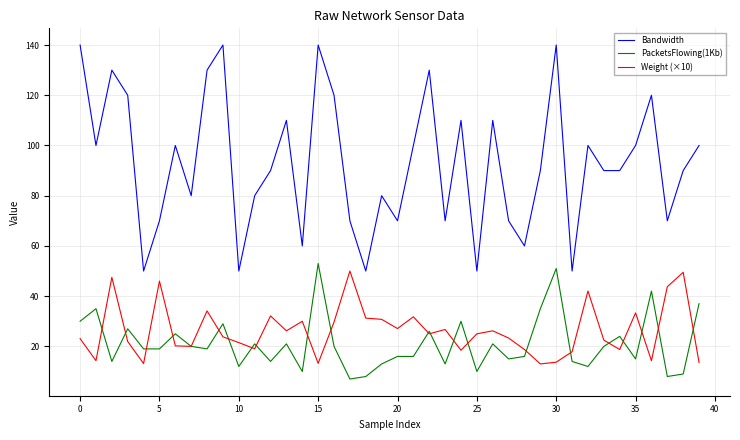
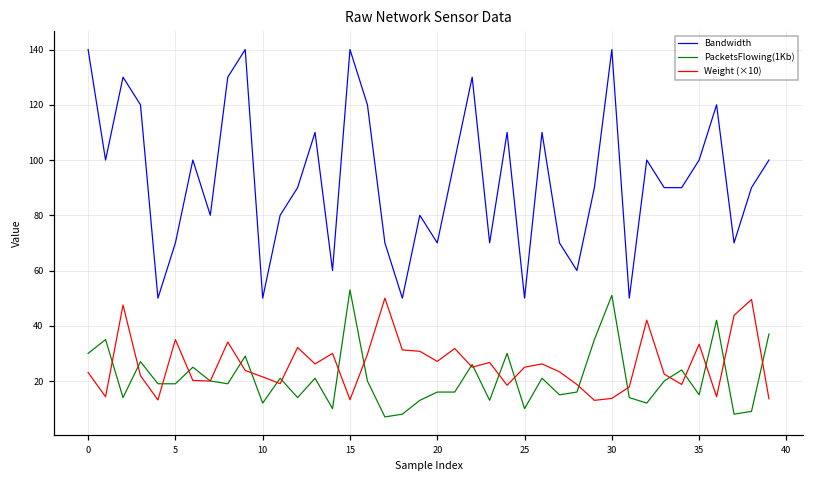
  {
    "Bandwidth": {
      "0": 140,
      "5": 70,
      "10": 50,
      "15": 140,
      "20": 70,
      "25": 50,
      "30": 140,
      "35": 100
    },
    "PacketsFlowing(1Kb)": {
      "0": 30,
      "5": 19,
      "10": 12,
      "15": 53,
      "20": 16,
      "25": 10,
      "30": 51,
      "35": 15
    },
    "Weight (×10)": {
      "0": 23,
-     "5": 46,
+     "5": 35,
      "10": 22,
      "15": 13,
      "20": 27,
      "25": 25,
      "30": 14,
      "35": 33
    }
  }
